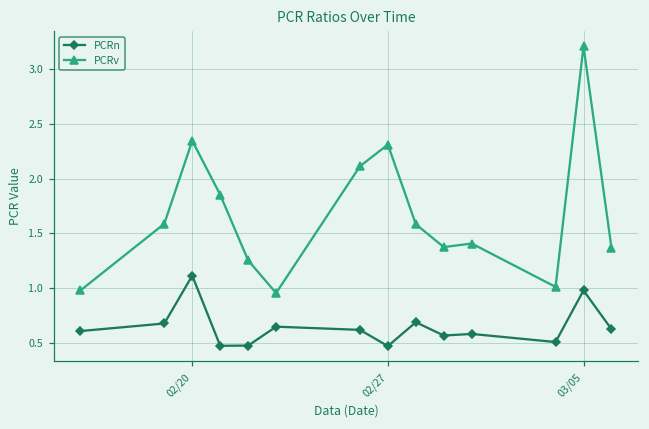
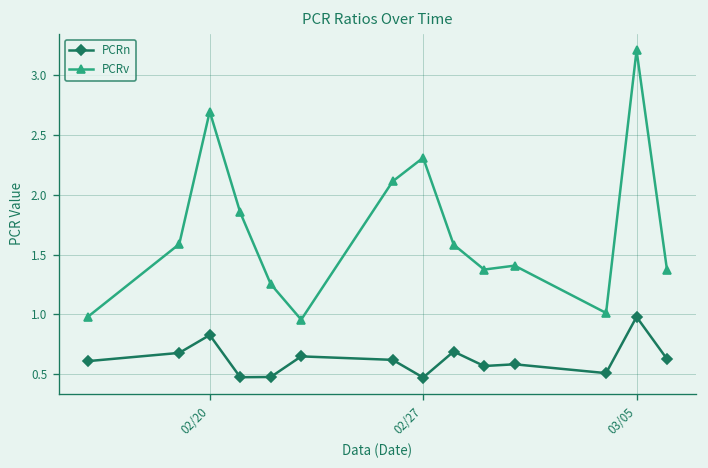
  {
    "PCRn": {
-     "02/20": 1.1,
+     "02/20": 0.8,
      "02/27": 0.5,
      "03/05": 1.0
    },
    "PCRv": {
-     "02/20": 2.3,
+     "02/20": 2.7,
      "02/27": 2.3,
      "03/05": 3.2
    }
  }
